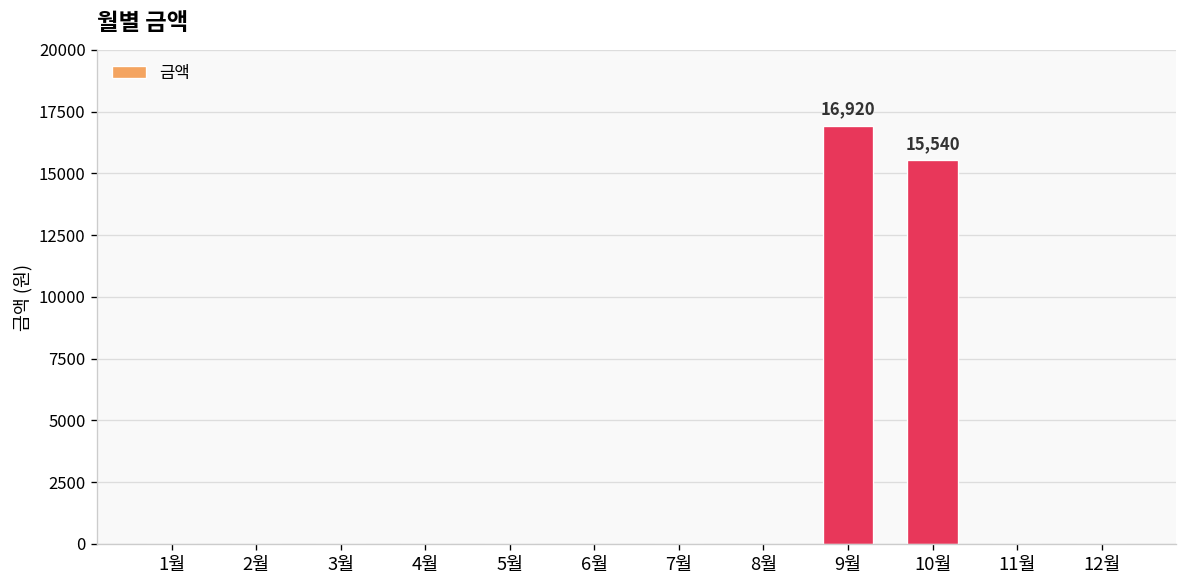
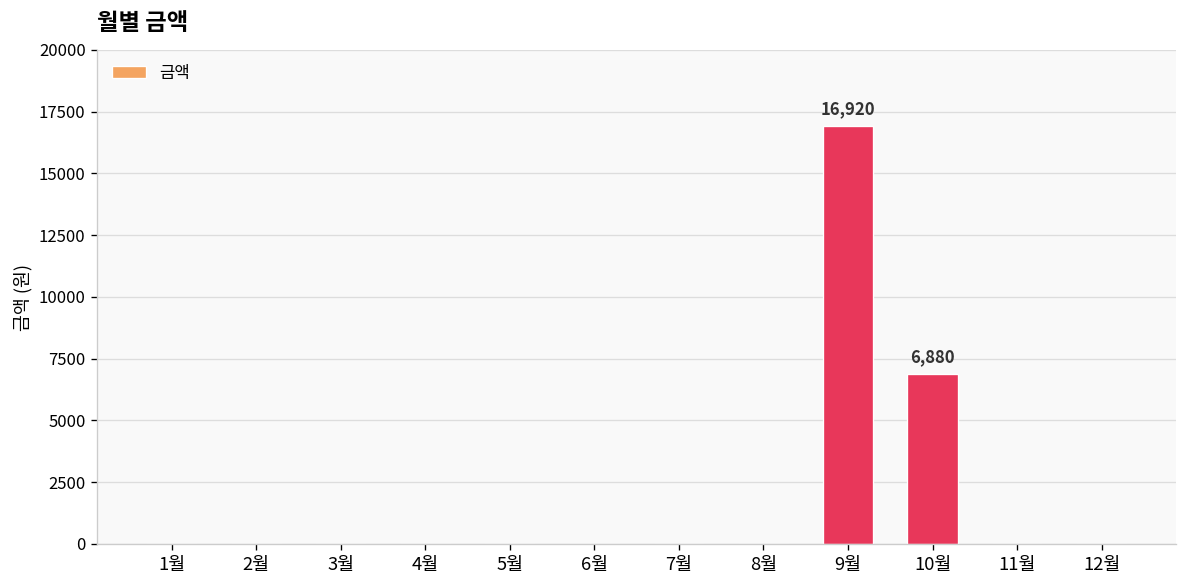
  {
    "9월": "16,920",
-   "10월": "15,540"
+   "10월": "6,880"
  }
